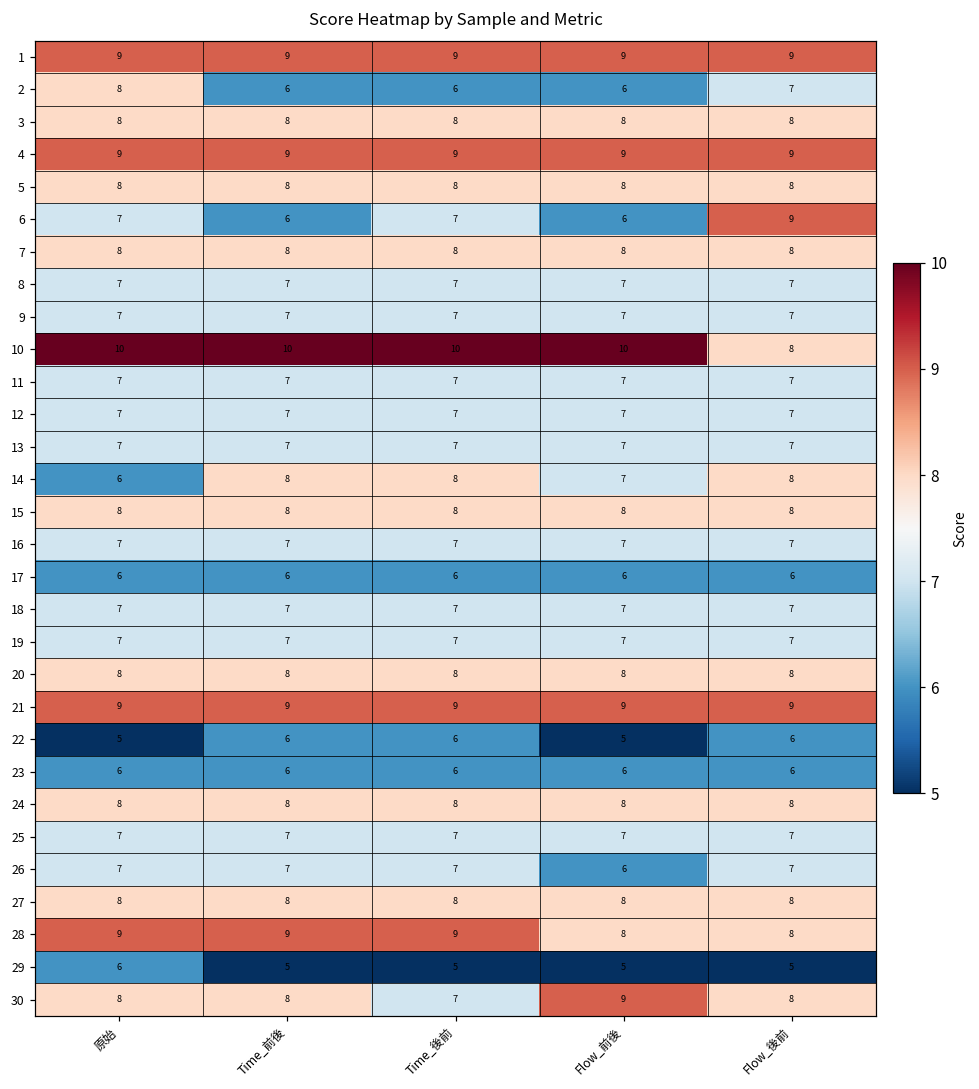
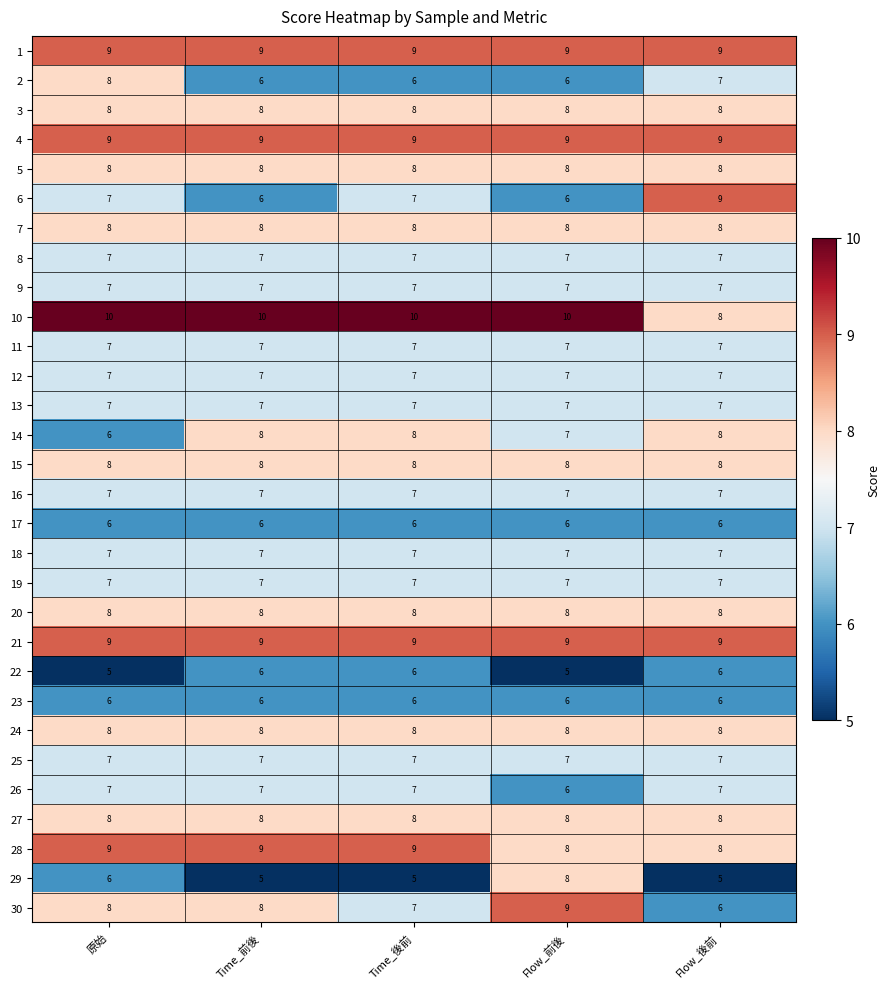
  {
    "1": {
      "原始": 9,
      "Time_前後": 9,
      "Time_後前": 9,
      "Flow_前後": 9,
      "Flow_後前": 9
    },
    "2": {
      "原始": 8,
      "Time_前後": 6,
      "Time_後前": 6,
      "Flow_前後": 6,
      "Flow_後前": 7
    },
    "3": {
      "原始": 8,
      "Time_前後": 8,
      "Time_後前": 8,
      "Flow_前後": 8,
      "Flow_後前": 8
    },
    "4": {
      "原始": 9,
      "Time_前後": 9,
      "Time_後前": 9,
      "Flow_前後": 9,
      "Flow_後前": 9
    },
    "5": {
      "原始": 8,
      "Time_前後": 8,
      "Time_後前": 8,
      "Flow_前後": 8,
      "Flow_後前": 8
    },
    "6": {
      "原始": 7,
      "Time_前後": 6,
      "Time_後前": 7,
      "Flow_前後": 6,
      "Flow_後前": 9
    },
    "7": {
      "原始": 8,
      "Time_前後": 8,
      "Time_後前": 8,
      "Flow_前後": 8,
      "Flow_後前": 8
    },
    "8": {
      "原始": 7,
      "Time_前後": 7,
      "Time_後前": 7,
      "Flow_前後": 7,
      "Flow_後前": 7
    },
    "9": {
      "原始": 7,
      "Time_前後": 7,
      "Time_後前": 7,
      "Flow_前後": 7,
      "Flow_後前": 7
    },
    "10": {
      "原始": 10,
      "Time_前後": 10,
      "Time_後前": 10,
      "Flow_前後": 10,
      "Flow_後前": 8
    },
    "11": {
      "原始": 7,
      "Time_前後": 7,
      "Time_後前": 7,
      "Flow_前後": 7,
      "Flow_後前": 7
    },
    "12": {
      "原始": 7,
      "Time_前後": 7,
      "Time_後前": 7,
      "Flow_前後": 7,
      "Flow_後前": 7
    },
    "13": {
      "原始": 7,
      "Time_前後": 7,
      "Time_後前": 7,
      "Flow_前後": 7,
      "Flow_後前": 7
    },
    "14": {
      "原始": 6,
      "Time_前後": 8,
      "Time_後前": 8,
      "Flow_前後": 7,
      "Flow_後前": 8
    },
    "15": {
      "原始": 8,
      "Time_前後": 8,
      "Time_後前": 8,
      "Flow_前後": 8,
      "Flow_後前": 8
    },
    "16": {
      "原始": 7,
      "Time_前後": 7,
      "Time_後前": 7,
      "Flow_前後": 7,
      "Flow_後前": 7
    },
    "17": {
      "原始": 6,
      "Time_前後": 6,
      "Time_後前": 6,
      "Flow_前後": 6,
      "Flow_後前": 6
    },
    "18": {
      "原始": 7,
      "Time_前後": 7,
      "Time_後前": 7,
      "Flow_前後": 7,
      "Flow_後前": 7
    },
    "19": {
      "原始": 7,
      "Time_前後": 7,
      "Time_後前": 7,
      "Flow_前後": 7,
      "Flow_後前": 7
    },
    "20": {
      "原始": 8,
      "Time_前後": 8,
      "Time_後前": 8,
      "Flow_前後": 8,
      "Flow_後前": 8
    },
    "21": {
      "原始": 9,
      "Time_前後": 9,
      "Time_後前": 9,
      "Flow_前後": 9,
      "Flow_後前": 9
    },
    "22": {
      "原始": 5,
      "Time_前後": 6,
      "Time_後前": 6,
      "Flow_前後": 5,
      "Flow_後前": 6
    },
    "23": {
      "原始": 6,
      "Time_前後": 6,
      "Time_後前": 6,
      "Flow_前後": 6,
      "Flow_後前": 6
    },
    "24": {
      "原始": 8,
      "Time_前後": 8,
      "Time_後前": 8,
      "Flow_前後": 8,
      "Flow_後前": 8
    },
    "25": {
      "原始": 7,
      "Time_前後": 7,
      "Time_後前": 7,
      "Flow_前後": 7,
      "Flow_後前": 7
    },
    "26": {
      "原始": 7,
      "Time_前後": 7,
      "Time_後前": 7,
      "Flow_前後": 6,
      "Flow_後前": 7
    },
    "27": {
      "原始": 8,
      "Time_前後": 8,
      "Time_後前": 8,
      "Flow_前後": 8,
      "Flow_後前": 8
    },
    "28": {
      "原始": 9,
      "Time_前後": 9,
      "Time_後前": 9,
      "Flow_前後": 8,
      "Flow_後前": 8
    },
    "29": {
      "原始": 6,
      "Time_前後": 5,
      "Time_後前": 5,
-     "Flow_前後": 5,
+     "Flow_前後": 8,
      "Flow_後前": 5
    },
    "30": {
      "原始": 8,
      "Time_前後": 8,
      "Time_後前": 7,
      "Flow_前後": 9,
-     "Flow_後前": 8
+     "Flow_後前": 6
    }
  }
